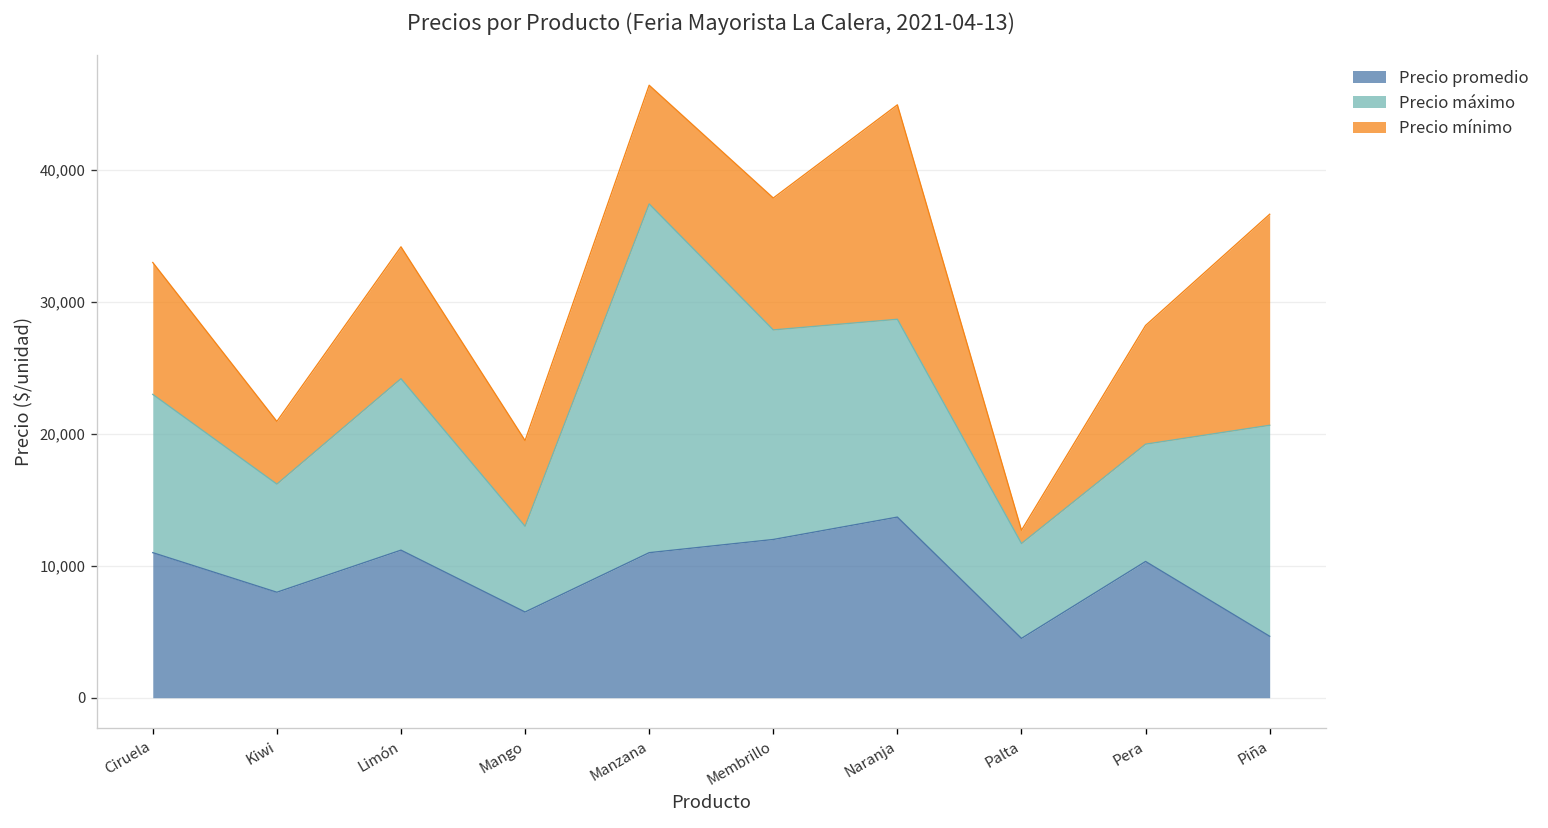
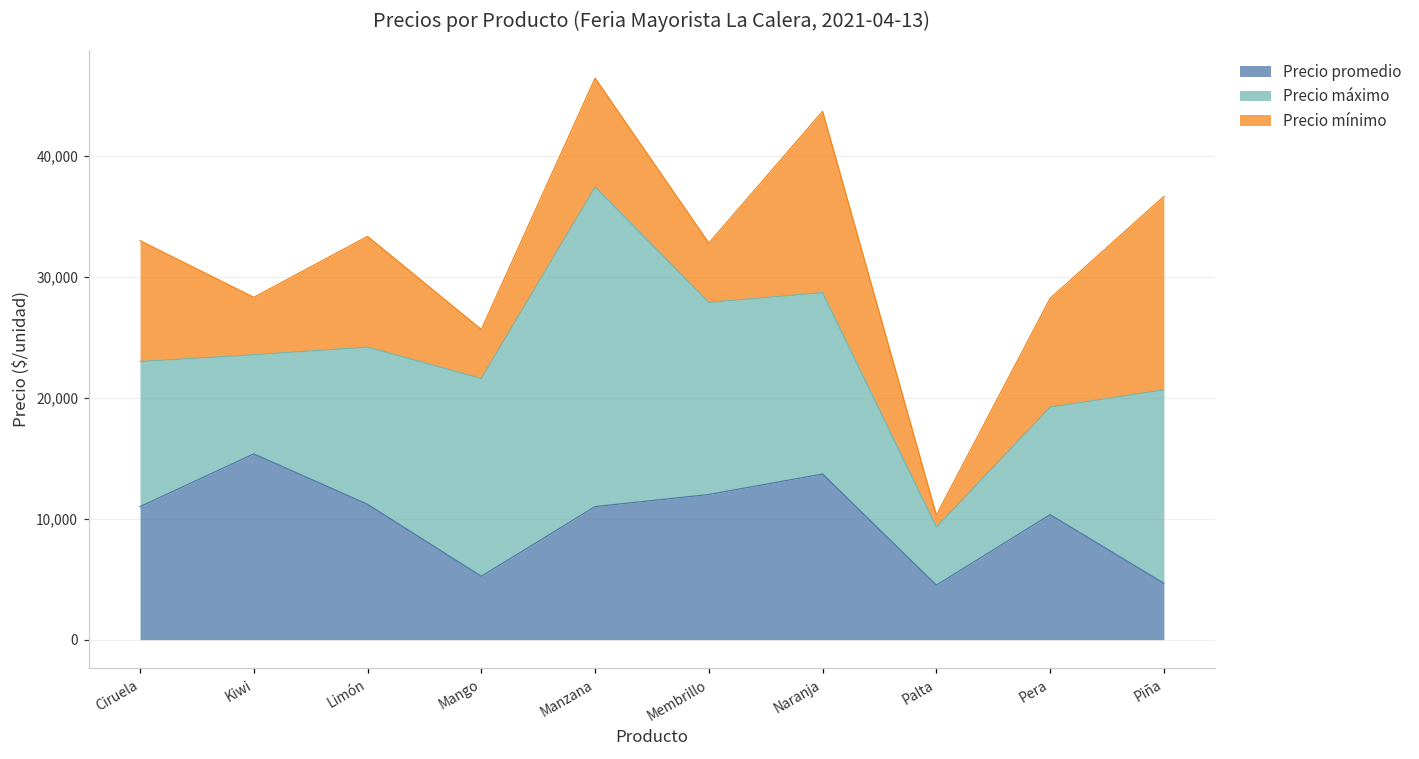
  {
    "Precio promedio": {
      "Ciruela": "11,000",
-     "Kiwi": "8,000",
+     "Kiwi": "15,400",
      "Limón": "11,200",
-     "Mango": "6,500",
+     "Mango": "5,200",
      "Manzana": "11,000",
      "Membrillo": "12,000",
      "Naranja": "13,700",
      "Palta": "4,500",
      "Pera": "10,300",
      "Piña": "4,700"
    },
    "Precio máximo": {
      "Ciruela": "12,000",
      "Kiwi": "8,200",
      "Limón": "13,000",
-     "Mango": "6,500",
+     "Mango": "16,400",
      "Manzana": "26,400",
      "Membrillo": "15,900",
      "Naranja": "15,000",
-     "Palta": "7,200",
+     "Palta": "4,800",
      "Pera": "8,900",
      "Piña": "16,000"
    },
    "Precio mínimo": {
      "Ciruela": "10,000",
      "Kiwi": "4,800",
-     "Limón": "10,000",
-     "Mango": "6,500",
+     "Limón": "9,200",
+     "Mango": "4,100",
      "Manzana": "9,000",
-     "Membrillo": "10,000",
-     "Naranja": "16,300",
+     "Membrillo": "4,900",
+     "Naranja": "15,000",
      "Palta": "1,000",
      "Pera": "9,000",
      "Piña": "16,000"
    }
  }
